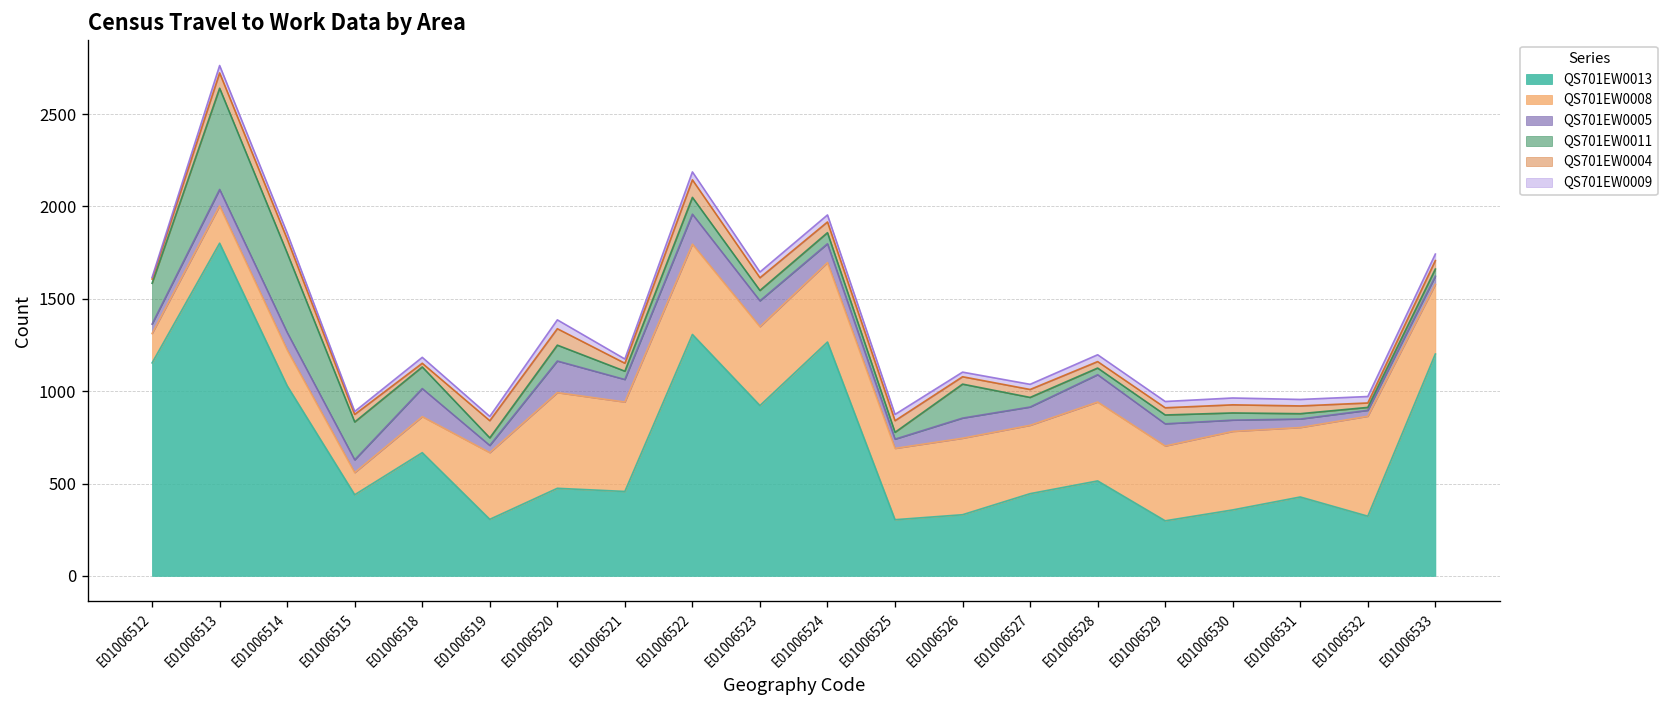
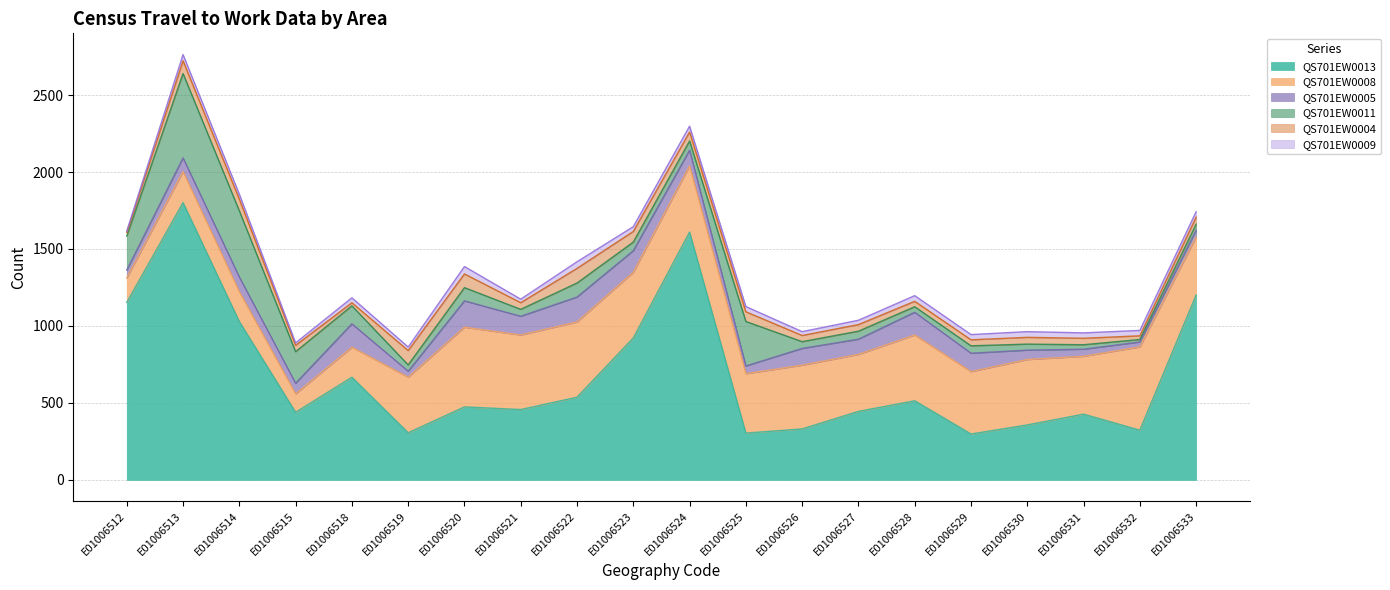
  {
    "QS701EW0013": {
      "E01006512": 1150,
      "E01006513": 1800,
      "E01006514": 1030,
      "E01006515": 440,
      "E01006518": 670,
      "E01006519": 310,
      "E01006520": 470,
      "E01006521": 460,
-     "E01006522": 1310,
+     "E01006522": 540,
      "E01006523": 920,
-     "E01006524": 1270,
+     "E01006524": 1610,
      "E01006525": 300,
      "E01006526": 330,
      "E01006527": 450,
      "E01006528": 510,
      "E01006529": 300,
      "E01006530": 360,
      "E01006531": 430,
      "E01006532": 320,
      "E01006533": 1200
    },
    "QS701EW0011": {
      "E01006512": 220,
      "E01006513": 550,
      "E01006514": 430,
      "E01006515": 210,
      "E01006518": 120,
      "E01006519": 40,
      "E01006520": 90,
      "E01006521": 50,
      "E01006522": 90,
      "E01006523": 60,
      "E01006524": 60,
-     "E01006525": 40,
-     "E01006526": 180,
+     "E01006525": 290,
+     "E01006526": 40,
      "E01006527": 50,
      "E01006528": 40,
      "E01006529": 50,
      "E01006530": 40,
      "E01006531": 30,
      "E01006533": 40
    }
  }
